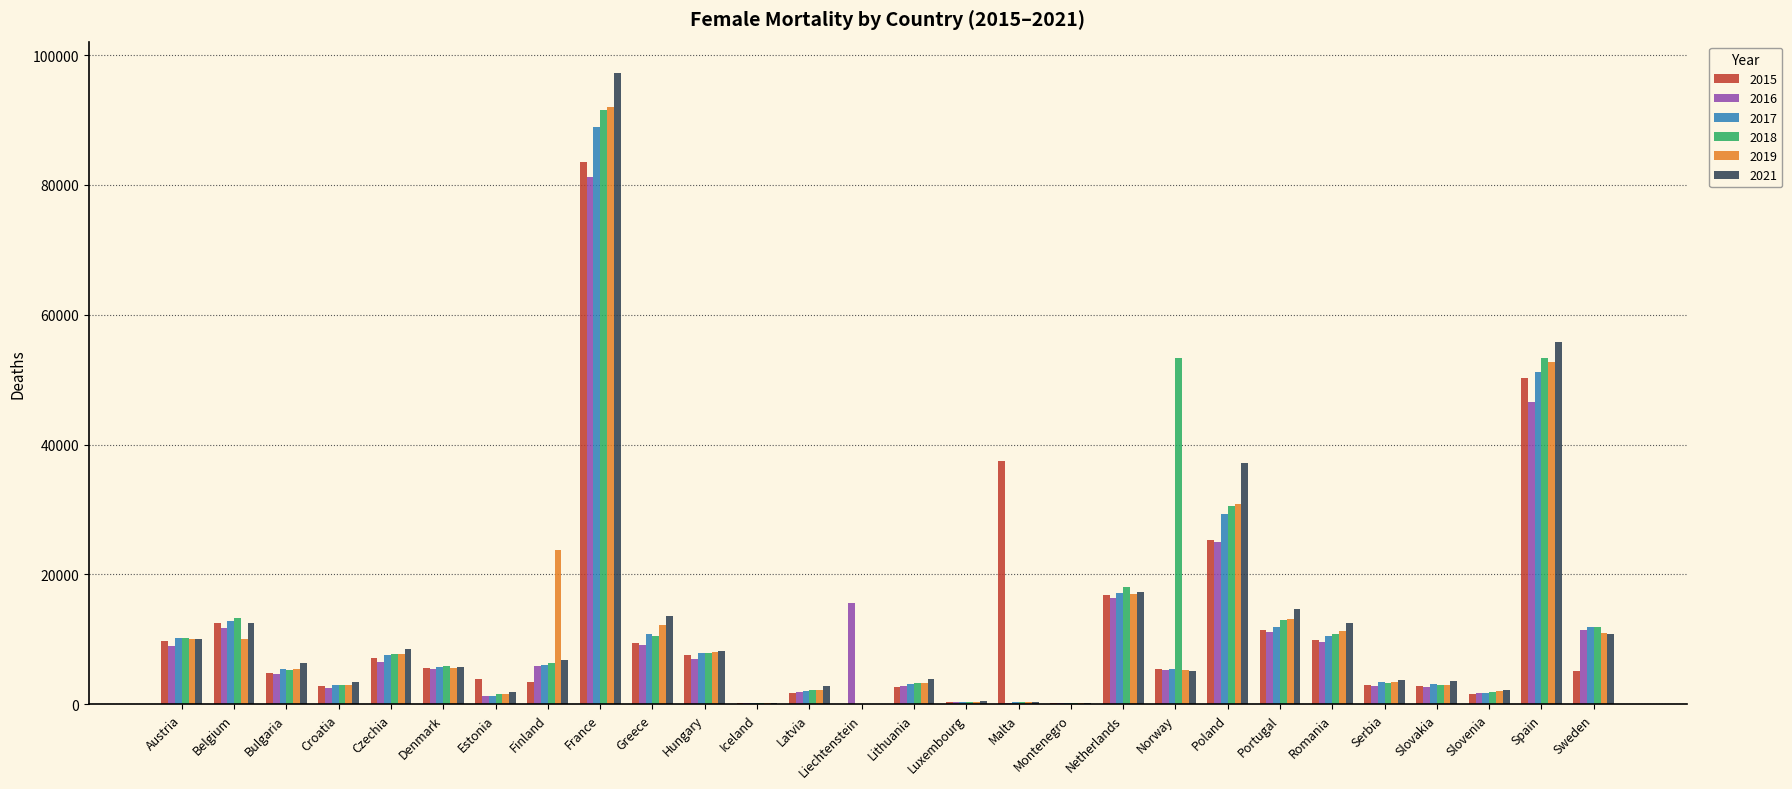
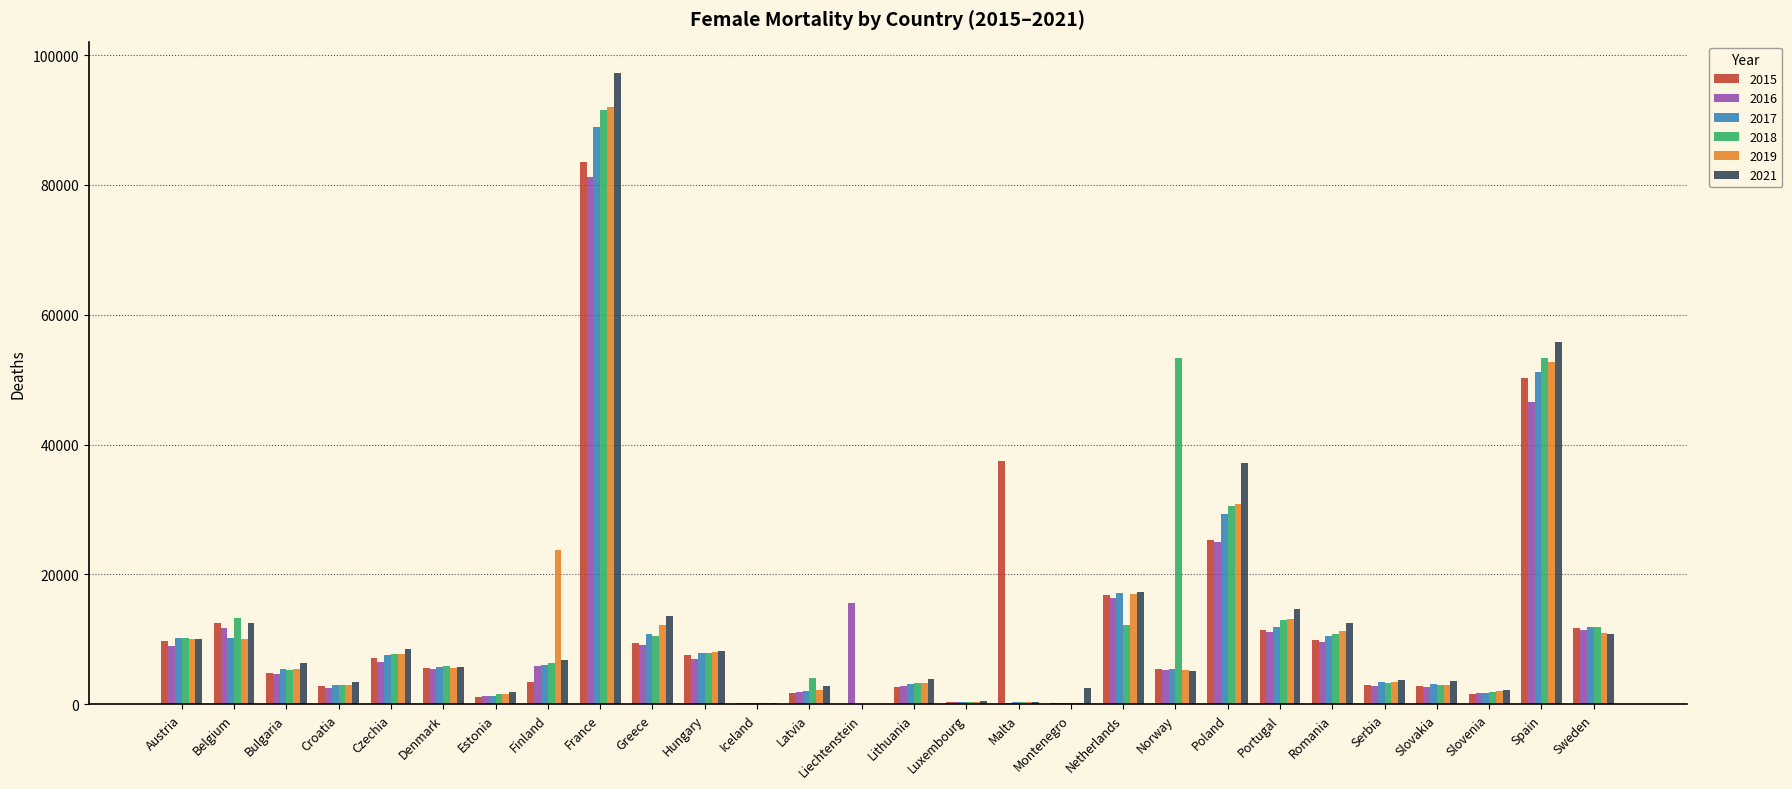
  {
    "2015": {
      "Austria": 10000,
      "Belgium": 12000,
      "Bulgaria": 5000,
      "Croatia": 3000,
      "Czechia": 7000,
      "Denmark": 6000,
-     "Estonia": 4000,
+     "Estonia": 1000,
      "Finland": 3000,
      "France": 84000,
      "Greece": 9000,
      "Hungary": 8000,
      "Latvia": 2000,
      "Lithuania": 3000,
      "Malta": 37000,
      "Netherlands": 17000,
      "Norway": 5000,
      "Poland": 25000,
      "Portugal": 11000,
      "Romania": 10000,
      "Serbia": 3000,
      "Slovakia": 3000,
      "Slovenia": 2000,
      "Spain": 50000,
-     "Sweden": 5000
+     "Sweden": 12000
    },
    "2016": {
      "Austria": 9000,
      "Belgium": 12000,
      "Bulgaria": 5000,
      "Croatia": 3000,
      "Czechia": 7000,
      "Denmark": 5000,
      "Estonia": 1000,
      "Finland": 6000,
      "France": 81000,
      "Greece": 9000,
      "Hungary": 7000,
      "Latvia": 2000,
      "Liechtenstein": 16000,
      "Lithuania": 3000,
      "Netherlands": 16000,
      "Norway": 5000,
      "Poland": 25000,
      "Portugal": 11000,
      "Romania": 10000,
      "Serbia": 3000,
      "Slovakia": 3000,
      "Slovenia": 2000,
      "Spain": 47000,
      "Sweden": 11000
    },
    "2017": {
      "Austria": 10000,
-     "Belgium": 13000,
+     "Belgium": 10000,
      "Bulgaria": 5000,
      "Croatia": 3000,
      "Czechia": 8000,
      "Denmark": 6000,
      "Estonia": 1000,
      "Finland": 6000,
      "France": 89000,
      "Greece": 11000,
      "Hungary": 8000,
      "Latvia": 2000,
      "Lithuania": 3000,
      "Netherlands": 17000,
      "Norway": 6000,
      "Poland": 29000,
      "Portugal": 12000,
      "Romania": 11000,
      "Serbia": 3000,
      "Slovakia": 3000,
      "Slovenia": 2000,
      "Spain": 51000,
      "Sweden": 12000
    },
    "2018": {
      "Austria": 10000,
      "Belgium": 13000,
      "Bulgaria": 5000,
      "Croatia": 3000,
      "Czechia": 8000,
      "Denmark": 6000,
      "Estonia": 2000,
      "Finland": 6000,
      "France": 92000,
      "Greece": 11000,
      "Hungary": 8000,
-     "Latvia": 2000,
+     "Latvia": 4000,
      "Lithuania": 3000,
      "Luxembourg": 0,
-     "Netherlands": 18000,
+     "Netherlands": 12000,
      "Norway": 53000,
      "Poland": 31000,
      "Portugal": 13000,
      "Romania": 11000,
      "Serbia": 3000,
      "Slovakia": 3000,
      "Slovenia": 2000,
      "Spain": 53000,
      "Sweden": 12000
    },
    "2019": {
      "Austria": 10000,
      "Belgium": 10000,
      "Bulgaria": 5000,
      "Croatia": 3000,
      "Czechia": 8000,
      "Denmark": 6000,
      "Estonia": 2000,
      "Finland": 24000,
      "France": 92000,
      "Greece": 12000,
      "Hungary": 8000,
      "Latvia": 2000,
      "Lithuania": 3000,
      "Luxembourg": 0,
      "Netherlands": 17000,
      "Norway": 5000,
      "Poland": 31000,
      "Portugal": 13000,
      "Romania": 11000,
      "Serbia": 3000,
      "Slovakia": 3000,
      "Slovenia": 2000,
      "Spain": 53000,
      "Sweden": 11000
    },
    "2021": {
      "Austria": 10000,
      "Belgium": 13000,
      "Bulgaria": 6000,
      "Croatia": 3000,
      "Czechia": 9000,
      "Denmark": 6000,
      "Estonia": 2000,
      "Finland": 7000,
      "France": 97000,
      "Greece": 14000,
      "Hungary": 8000,
      "Latvia": 3000,
      "Lithuania": 4000,
      "Luxembourg": 0,
-     "Montenegro": 0,
+     "Montenegro": 2000,
      "Netherlands": 17000,
      "Norway": 5000,
      "Poland": 37000,
      "Portugal": 15000,
      "Romania": 13000,
      "Serbia": 4000,
      "Slovakia": 4000,
      "Slovenia": 2000,
      "Spain": 56000,
      "Sweden": 11000
    }
  }
